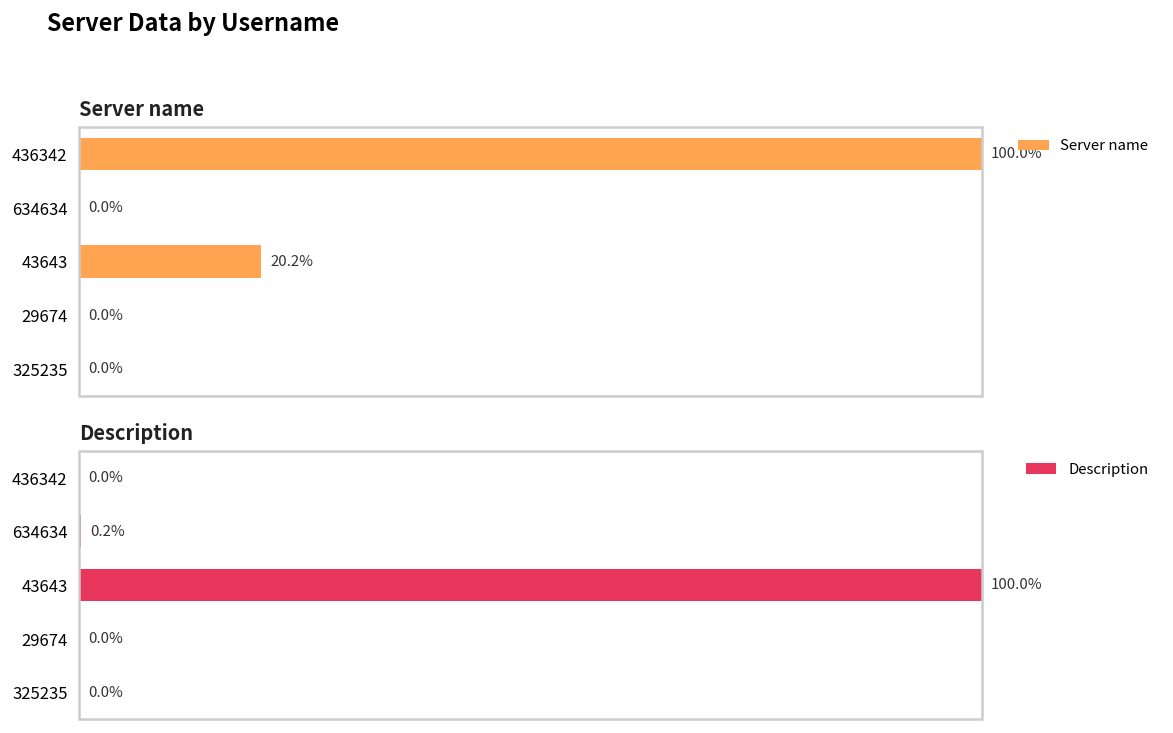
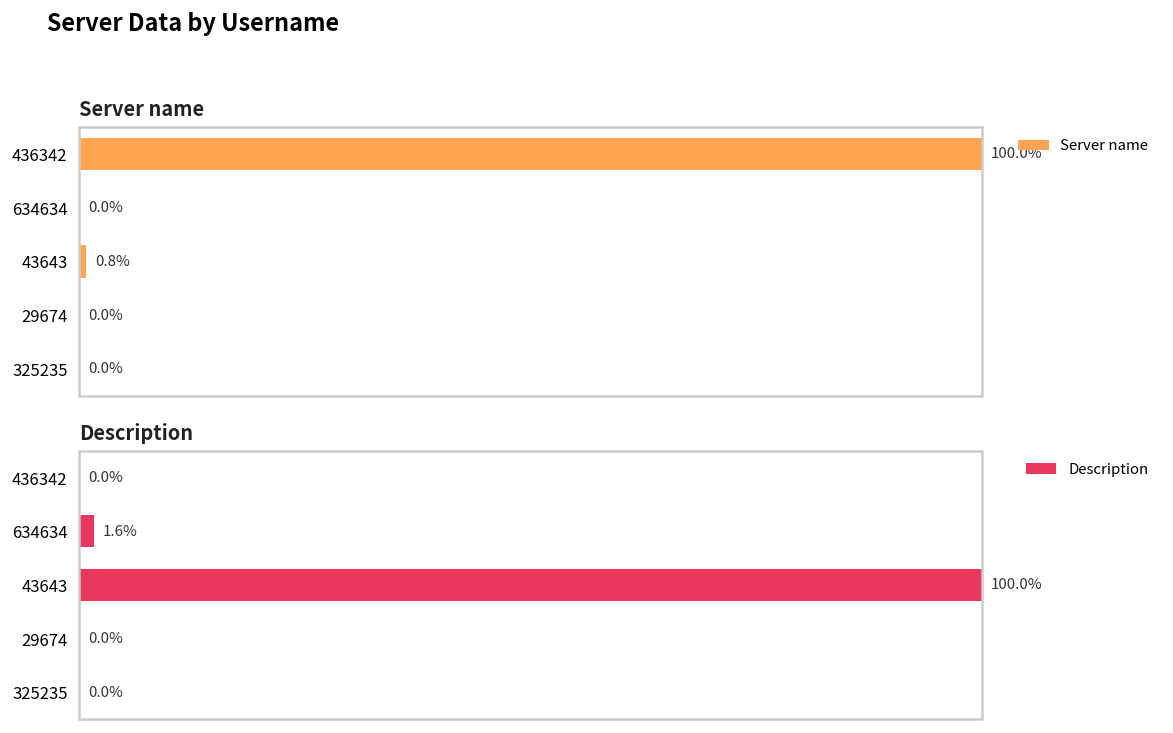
  {
    "Server name": {
      "436342": "100.0%",
      "634634": "0.0%",
-     "43643": "20.2%",
+     "43643": "0.8%",
      "29674": "0.0%",
      "325235": "0.0%"
    },
    "Description": {
      "436342": "0.0%",
-     "634634": "0.2%",
+     "634634": "1.6%",
      "43643": "100.0%",
      "29674": "0.0%",
      "325235": "0.0%"
    }
  }
